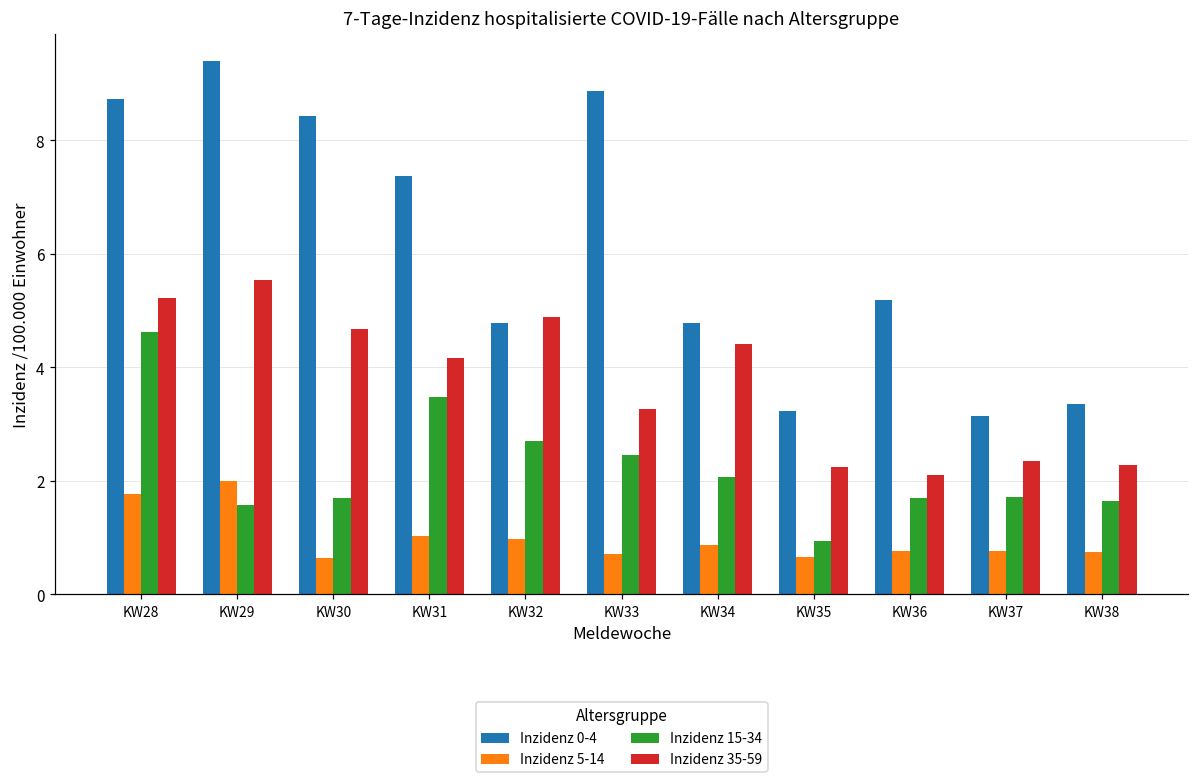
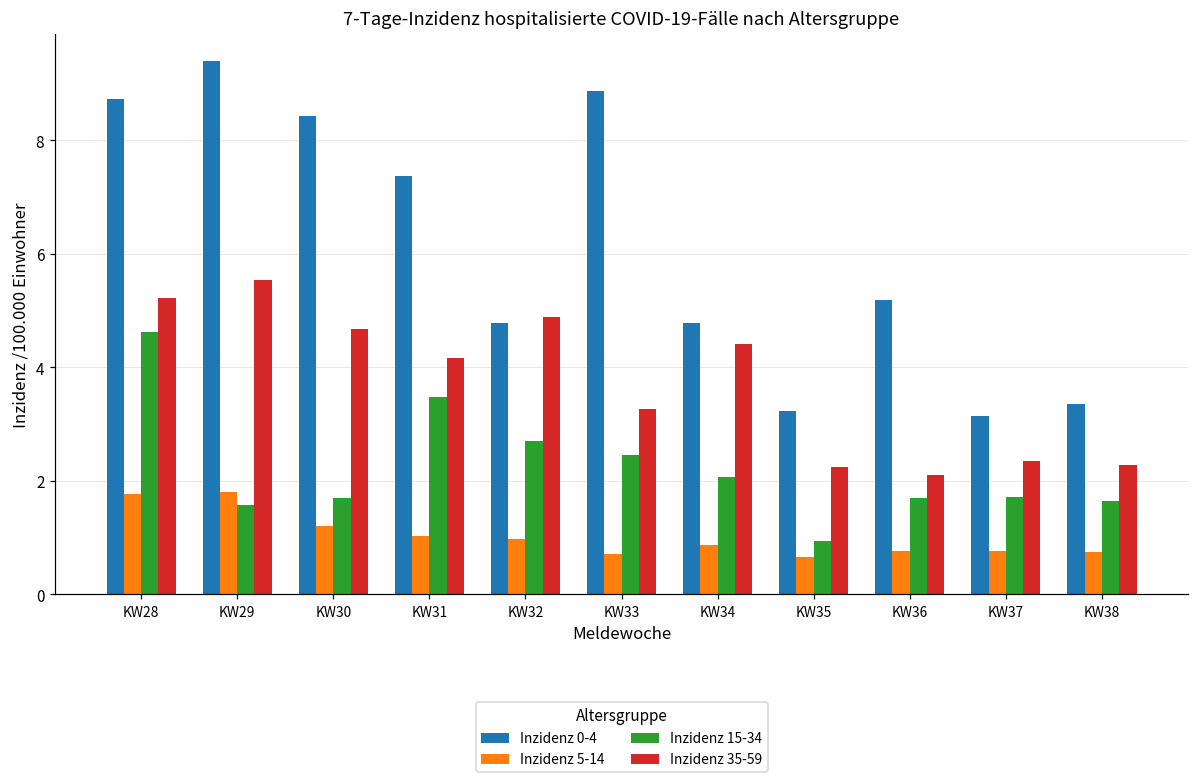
  {
    "Inzidenz 0-4": {
      "KW28": 8.7,
      "KW29": 9.4,
      "KW30": 8.4,
      "KW31": 7.4,
      "KW32": 4.8,
      "KW33": 8.9,
      "KW34": 4.8,
      "KW35": 3.2,
      "KW36": 5.2,
      "KW37": 3.1,
      "KW38": 3.3
    },
    "Inzidenz 5-14": {
      "KW28": 1.8,
-     "KW29": 2.0,
-     "KW30": 0.6,
+     "KW29": 1.8,
+     "KW30": 1.2,
      "KW31": 1.0,
      "KW32": 1.0,
      "KW33": 0.7,
      "KW34": 0.9,
      "KW35": 0.7,
      "KW36": 0.8,
      "KW37": 0.8,
      "KW38": 0.7
    },
    "Inzidenz 15-34": {
      "KW28": 4.6,
      "KW29": 1.6,
      "KW30": 1.7,
      "KW31": 3.5,
      "KW32": 2.7,
      "KW33": 2.5,
      "KW34": 2.1,
      "KW35": 0.9,
      "KW36": 1.7,
      "KW37": 1.7,
      "KW38": 1.7
    },
    "Inzidenz 35-59": {
      "KW28": 5.2,
      "KW29": 5.5,
      "KW30": 4.7,
      "KW31": 4.2,
      "KW32": 4.9,
      "KW33": 3.3,
      "KW34": 4.4,
      "KW35": 2.3,
      "KW36": 2.1,
      "KW37": 2.4,
      "KW38": 2.3
    }
  }
